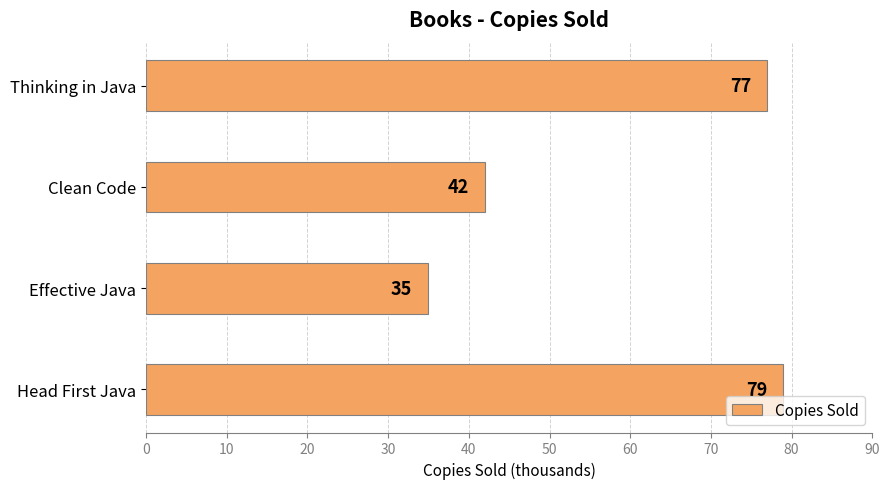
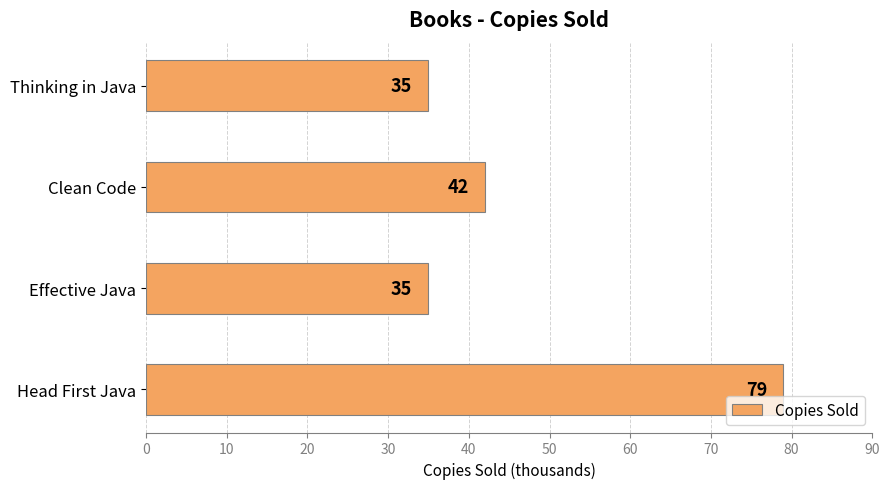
  {
-   "Thinking in Java": 77,
+   "Thinking in Java": 35,
    "Clean Code": 42,
    "Effective Java": 35
  }
